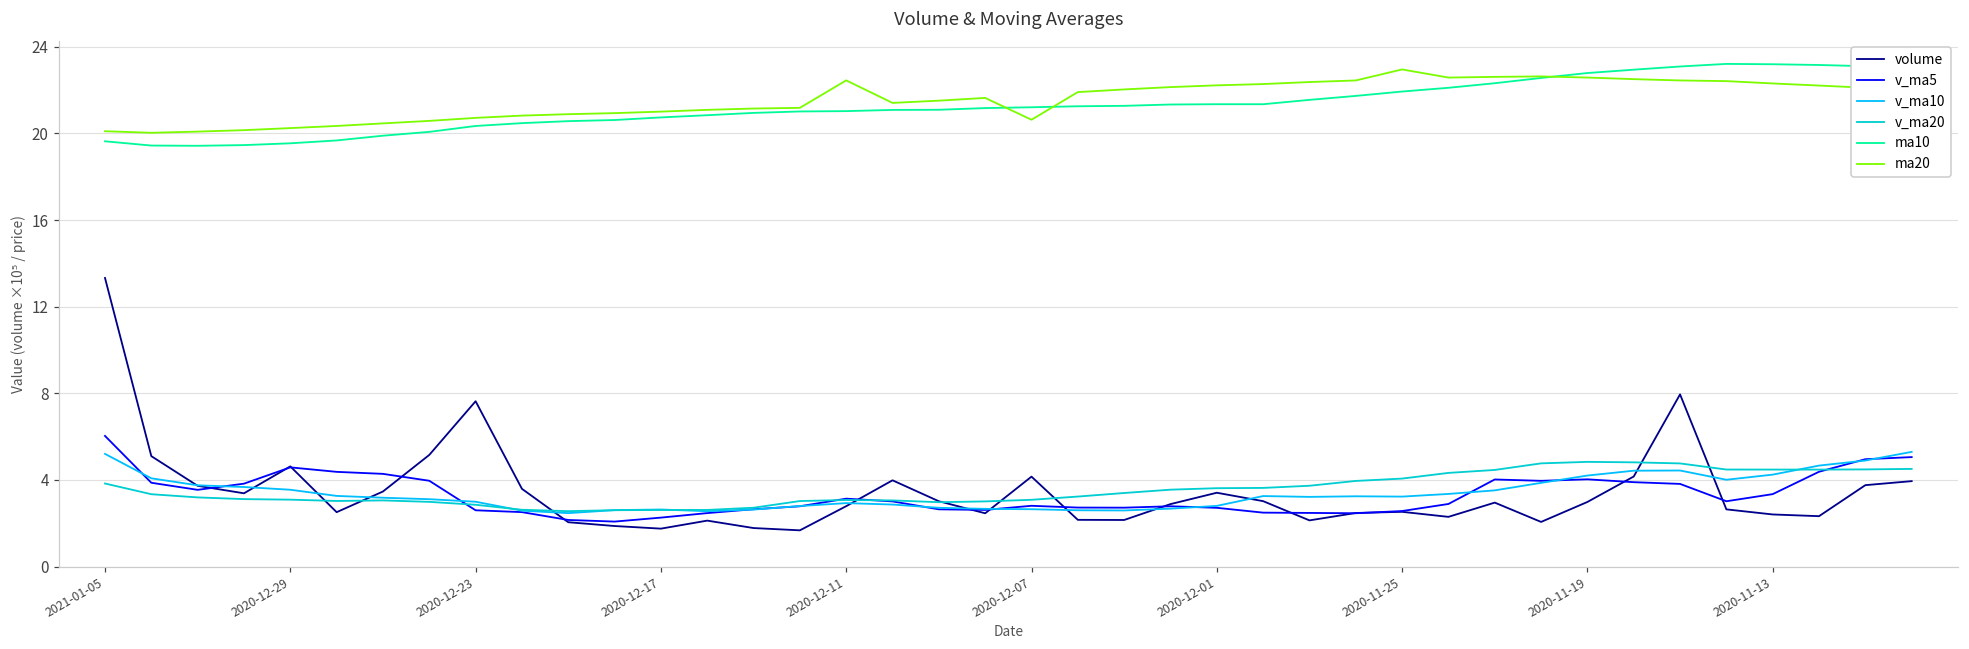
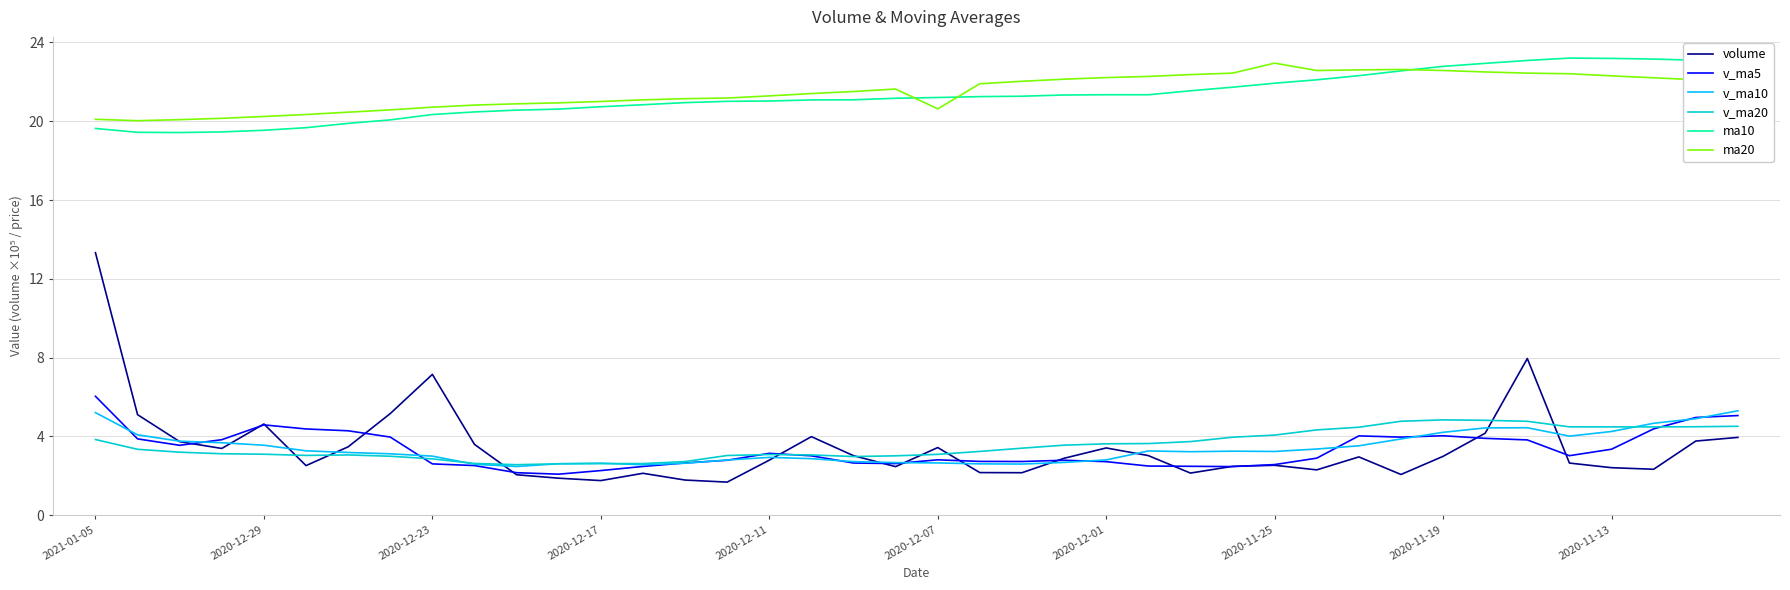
  {
    "volume": {
      "2021-01-05": 13.3,
-     "2020-12-23": 7.6,
+     "2020-12-23": 7.1,
      "2020-12-17": 1.8,
      "2020-12-11": 2.8,
-     "2020-12-07": 4.2,
+     "2020-12-07": 3.4,
      "2020-12-01": 3.4,
      "2020-11-19": 3.0,
      "2020-11-13": 2.4
    },
    "v_ma5": {
      "2021-01-05": 6.0,
      "2020-12-23": 2.6,
      "2020-12-17": 2.3,
      "2020-12-07": 2.8,
      "2020-11-19": 4.0,
      "2020-11-13": 3.3
    },
    "ma10": {
      "2021-01-05": 19.6,
      "2020-12-29": 19.5,
      "2020-12-23": 20.3,
      "2020-12-17": 20.7,
      "2020-12-11": 21.0,
      "2020-12-07": 21.2,
      "2020-12-01": 21.3,
      "2020-11-25": 21.9,
      "2020-11-19": 22.8,
      "2020-11-13": 23.2
    },
    "ma20": {
      "2021-01-05": 20.1,
      "2020-12-29": 20.2,
      "2020-12-23": 20.7,
      "2020-12-17": 21.0,
-     "2020-12-11": 22.4,
+     "2020-12-11": 21.3,
      "2020-12-07": 20.6,
      "2020-12-01": 22.2,
      "2020-11-25": 23.0,
      "2020-11-19": 22.6,
      "2020-11-13": 22.3
    }
  }
